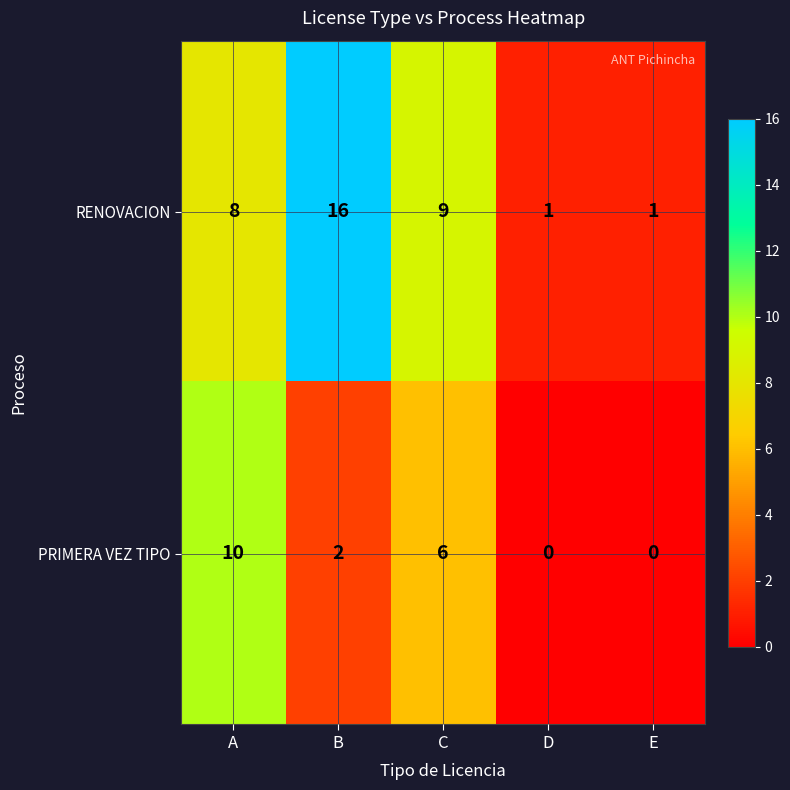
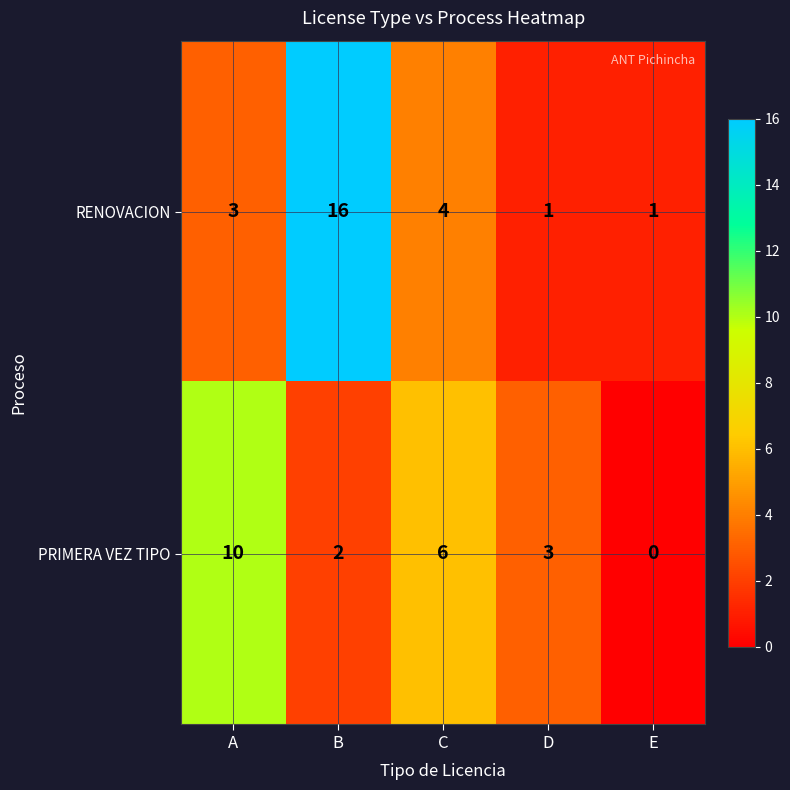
  {
    "RENOVACION": {
-     "A": 8,
+     "A": 3,
      "B": 16,
-     "C": 9,
+     "C": 4,
      "D": 1
    },
    "PRIMERA VEZ TIPO": {
      "A": 10,
      "B": 2,
      "C": 6,
-     "D": 0,
+     "D": 3,
      "E": 0
    }
  }
